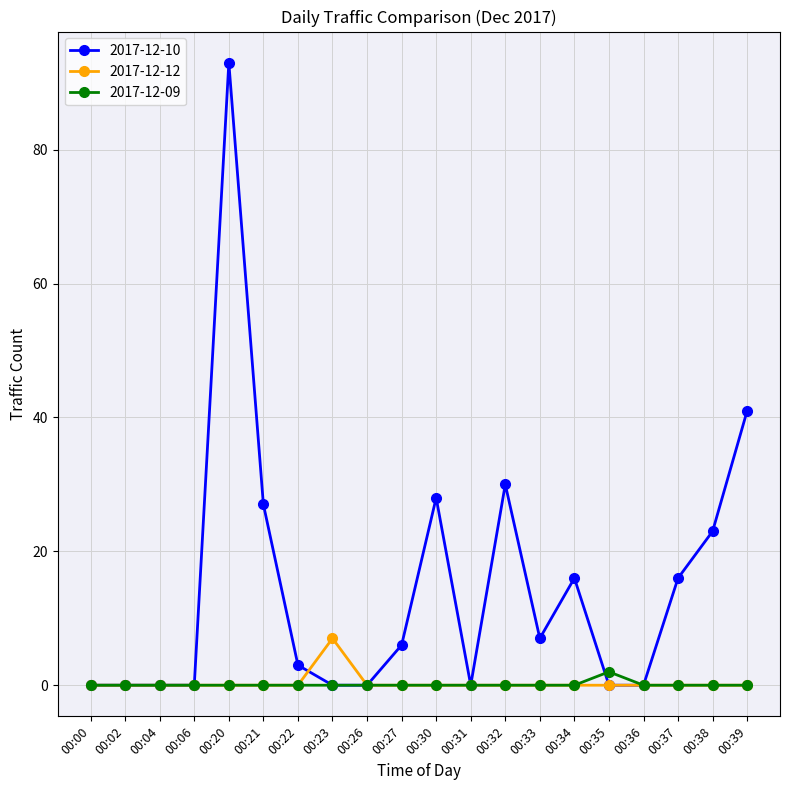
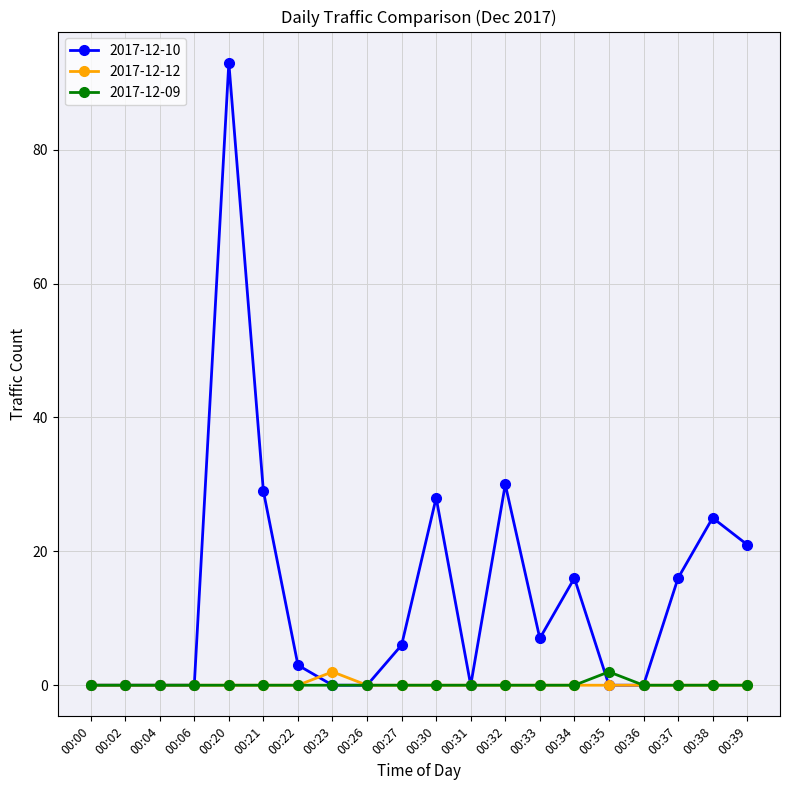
  {
    "2017-12-10": {
      "00:20": 93,
-     "00:21": 27,
+     "00:21": 29,
      "00:22": 3,
      "00:27": 6,
      "00:30": 28,
      "00:32": 30,
      "00:33": 7,
      "00:34": 16,
      "00:37": 16,
-     "00:38": 23,
-     "00:39": 41
+     "00:38": 25,
+     "00:39": 21
    },
    "2017-12-12": {
-     "00:23": 7
+     "00:23": 2
    },
    "2017-12-09": {
      "00:35": 2
    }
  }
